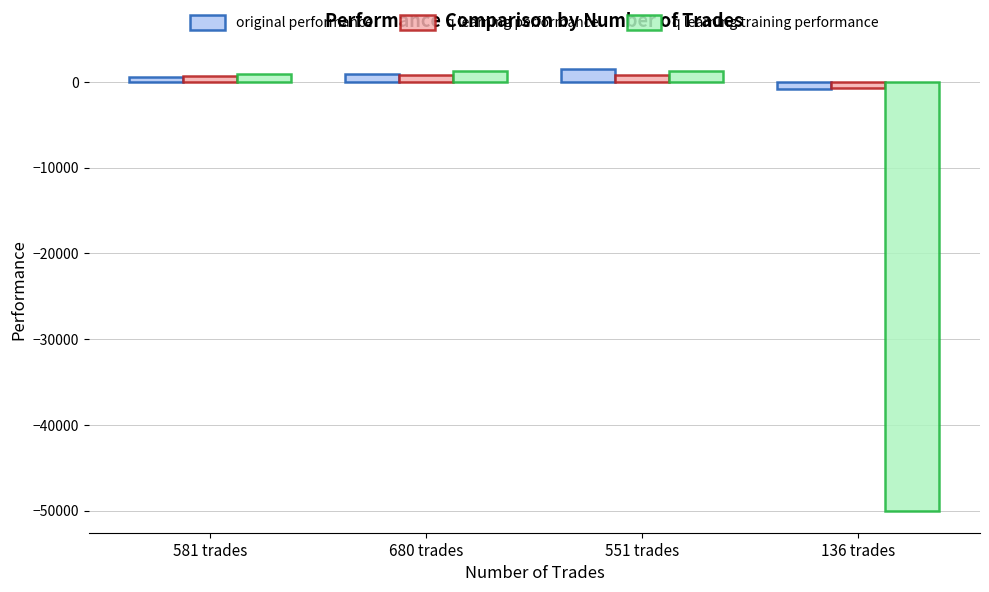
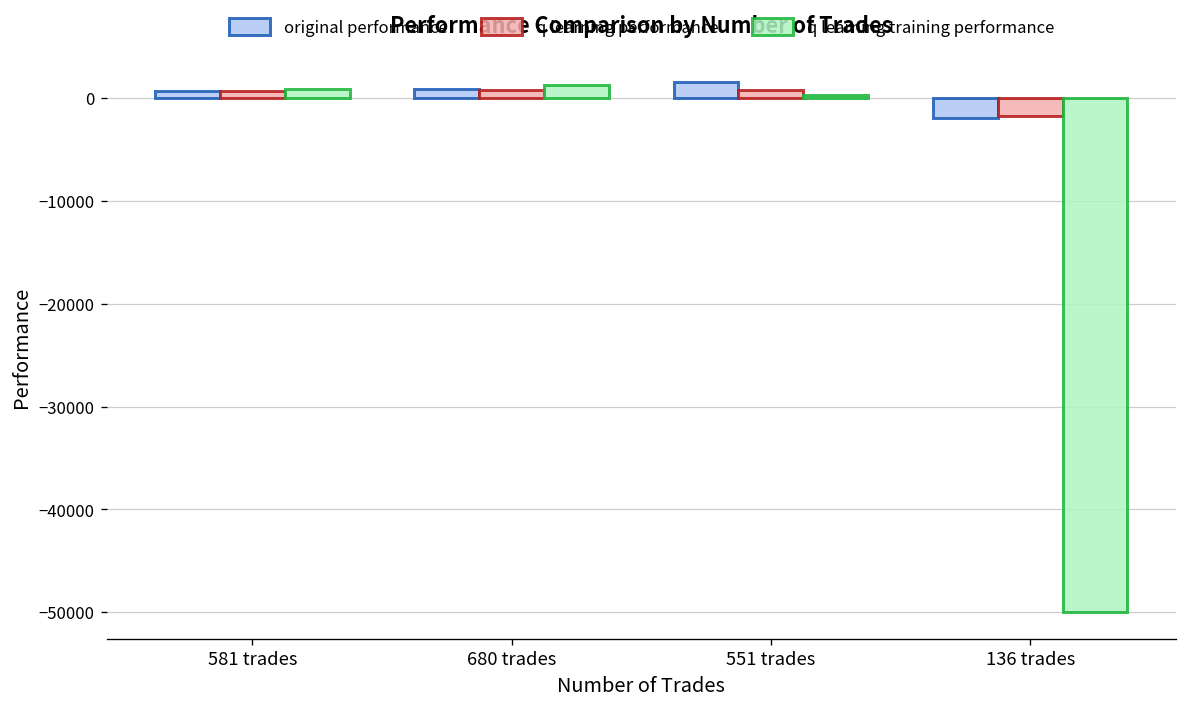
  {
    "original performance": {
      "581 trades": 1000,
      "680 trades": 1000,
      "551 trades": 2000,
-     "136 trades": -1000
+     "136 trades": -2000
    },
    "q learning performance": {
      "581 trades": 1000,
      "680 trades": 1000,
      "551 trades": 1000,
-     "136 trades": -1000
+     "136 trades": -2000
    },
    "q learning training performance": {
      "581 trades": 1000,
      "680 trades": 1000,
-     "551 trades": 1000,
+     "551 trades": 0,
      "136 trades": -50000
    }
  }
